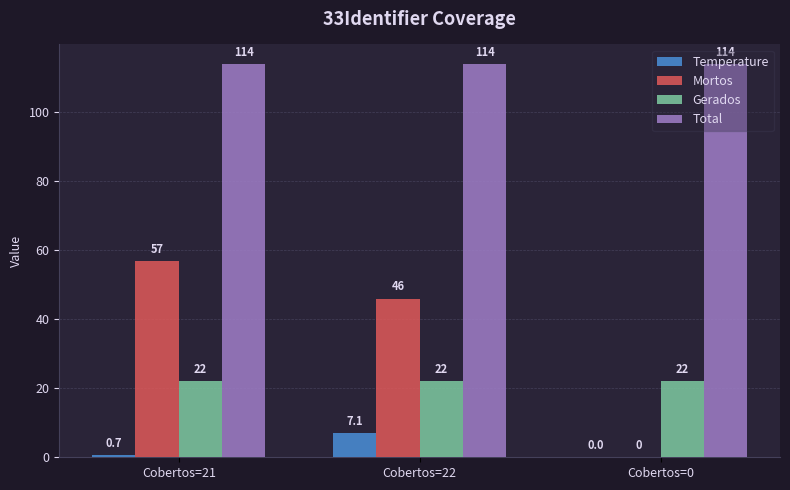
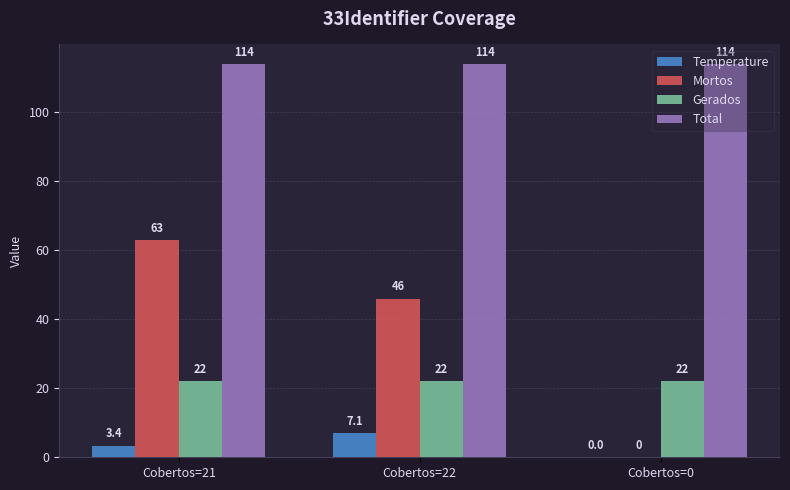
  {
    "Temperature": {
-     "Cobertos=21": 0.7,
+     "Cobertos=21": 3.4,
      "Cobertos=22": 7.1,
      "Cobertos=0": 0.0
    },
    "Mortos": {
-     "Cobertos=21": 57,
+     "Cobertos=21": 63,
      "Cobertos=22": 46,
      "Cobertos=0": 0
    },
    "Gerados": {
      "Cobertos=21": 22,
      "Cobertos=22": 22,
      "Cobertos=0": 22
    },
    "Total": {
      "Cobertos=21": 114,
      "Cobertos=22": 114
    }
  }
